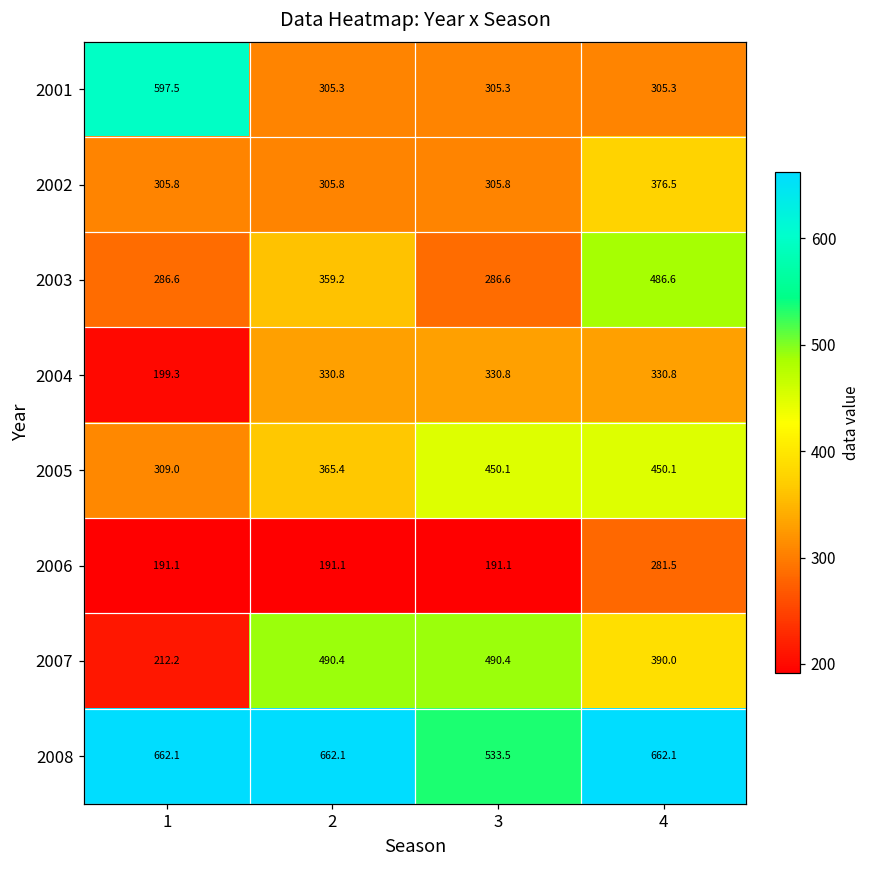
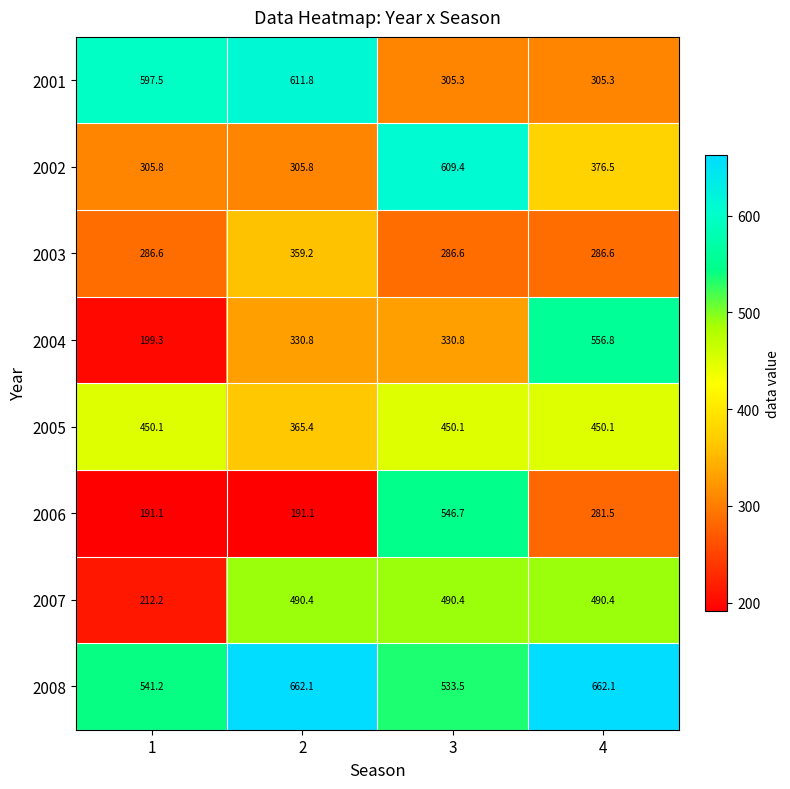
  {
    "2001": {
      "1": 597.5,
-     "2": 305.3,
+     "2": 611.8,
      "3": 305.3,
      "4": 305.3
    },
    "2002": {
      "1": 305.8,
      "2": 305.8,
-     "3": 305.8,
+     "3": 609.4,
      "4": 376.5
    },
    "2003": {
      "1": 286.6,
      "2": 359.2,
      "3": 286.6,
-     "4": 486.6
+     "4": 286.6
    },
    "2004": {
      "1": 199.3,
      "2": 330.8,
      "3": 330.8,
-     "4": 330.8
+     "4": 556.8
    },
    "2005": {
-     "1": 309.0,
+     "1": 450.1,
      "2": 365.4,
      "3": 450.1,
      "4": 450.1
    },
    "2006": {
      "1": 191.1,
      "2": 191.1,
-     "3": 191.1,
+     "3": 546.7,
      "4": 281.5
    },
    "2007": {
      "1": 212.2,
      "2": 490.4,
      "3": 490.4,
-     "4": 390.0
+     "4": 490.4
    },
    "2008": {
-     "1": 662.1,
+     "1": 541.2,
      "2": 662.1,
      "3": 533.5,
      "4": 662.1
    }
  }
